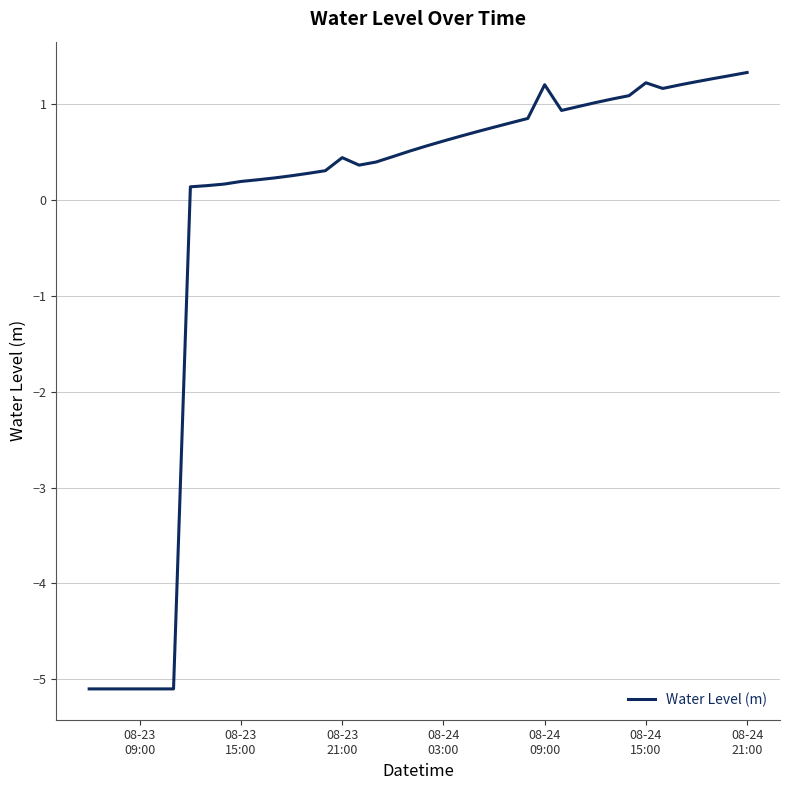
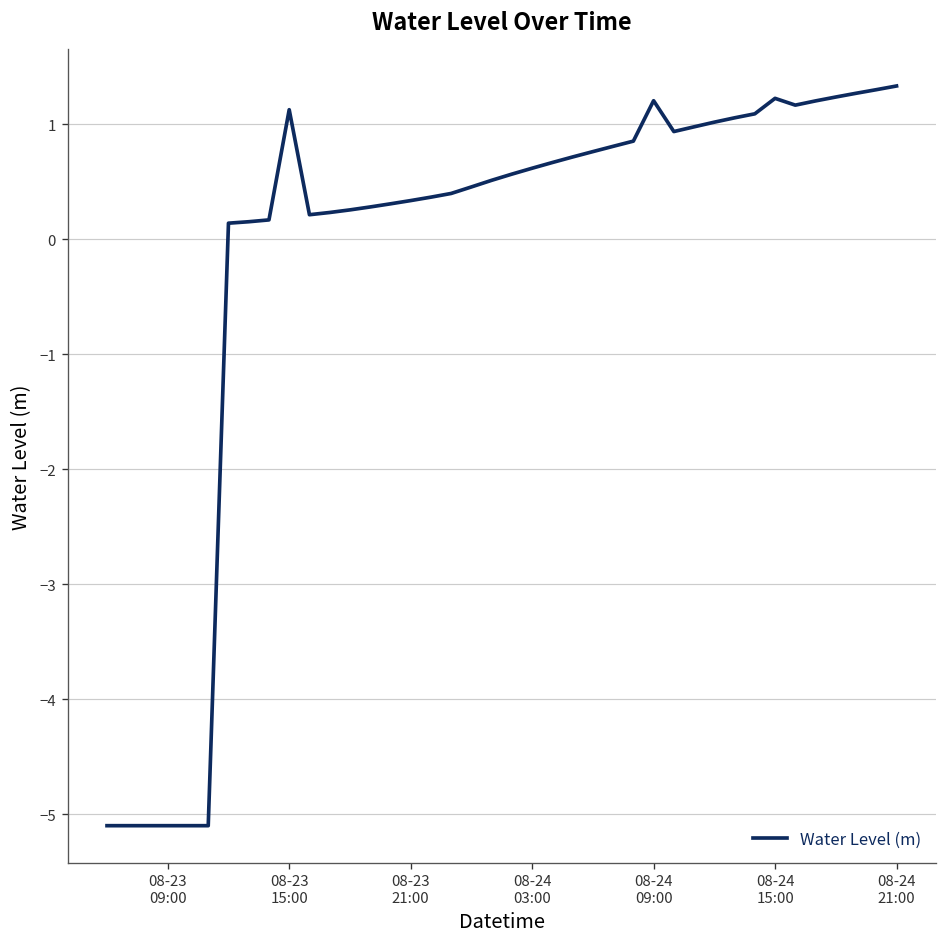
  {
    "08-23 09:00": -5.1,
-   "08-23 15:00": 0.2,
-   "08-23 21:00": 0.4,
+   "08-23 15:00": 1.1,
+   "08-23 21:00": 0.3,
    "08-24 03:00": 0.6,
    "08-24 09:00": 1.2,
    "08-24 15:00": 1.2,
    "08-24 21:00": 1.3
  }
